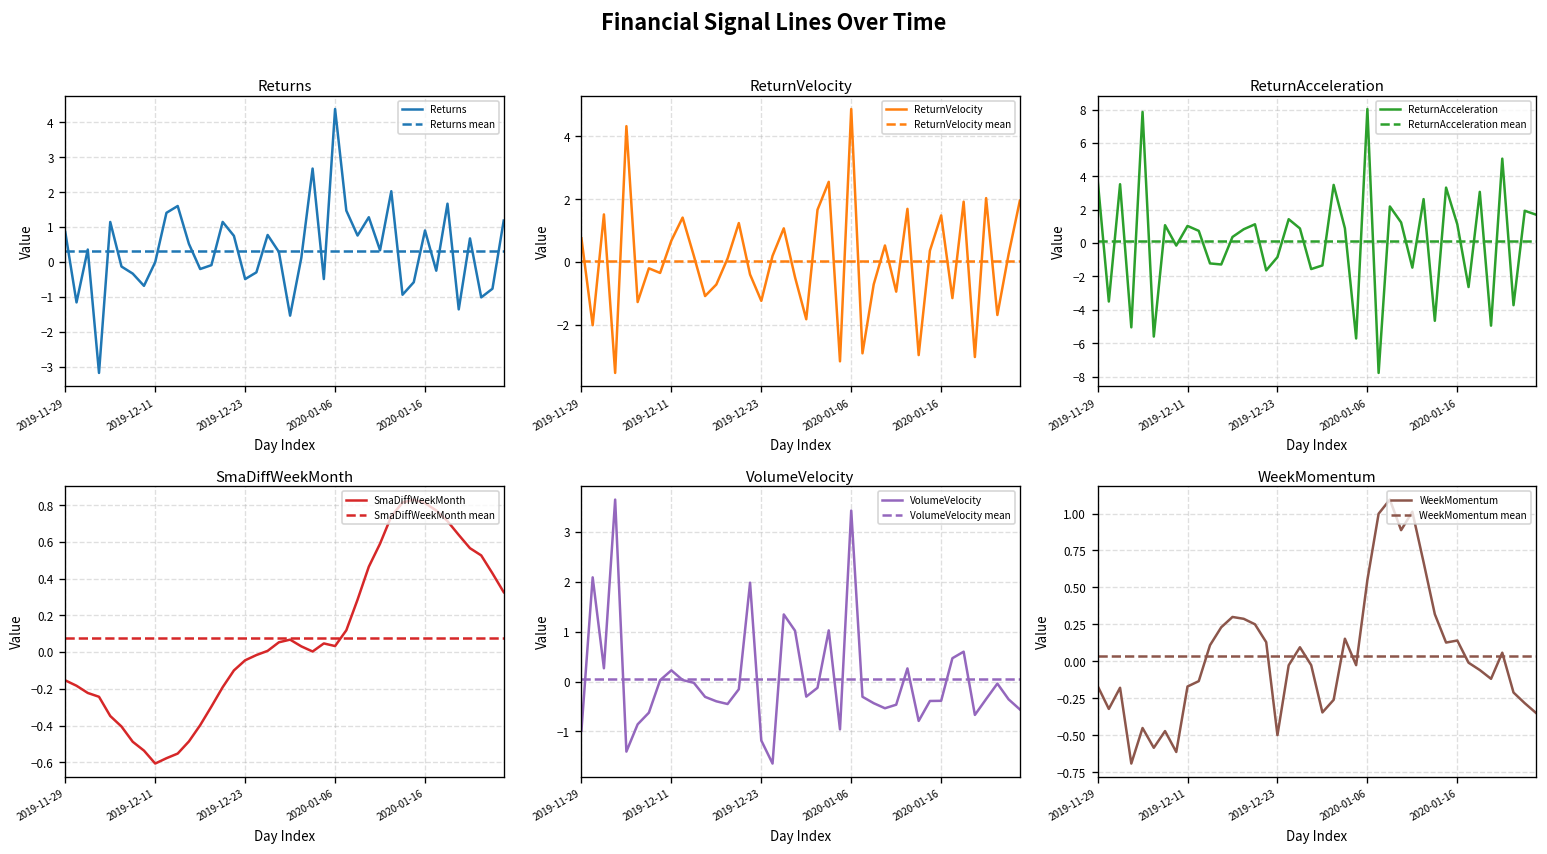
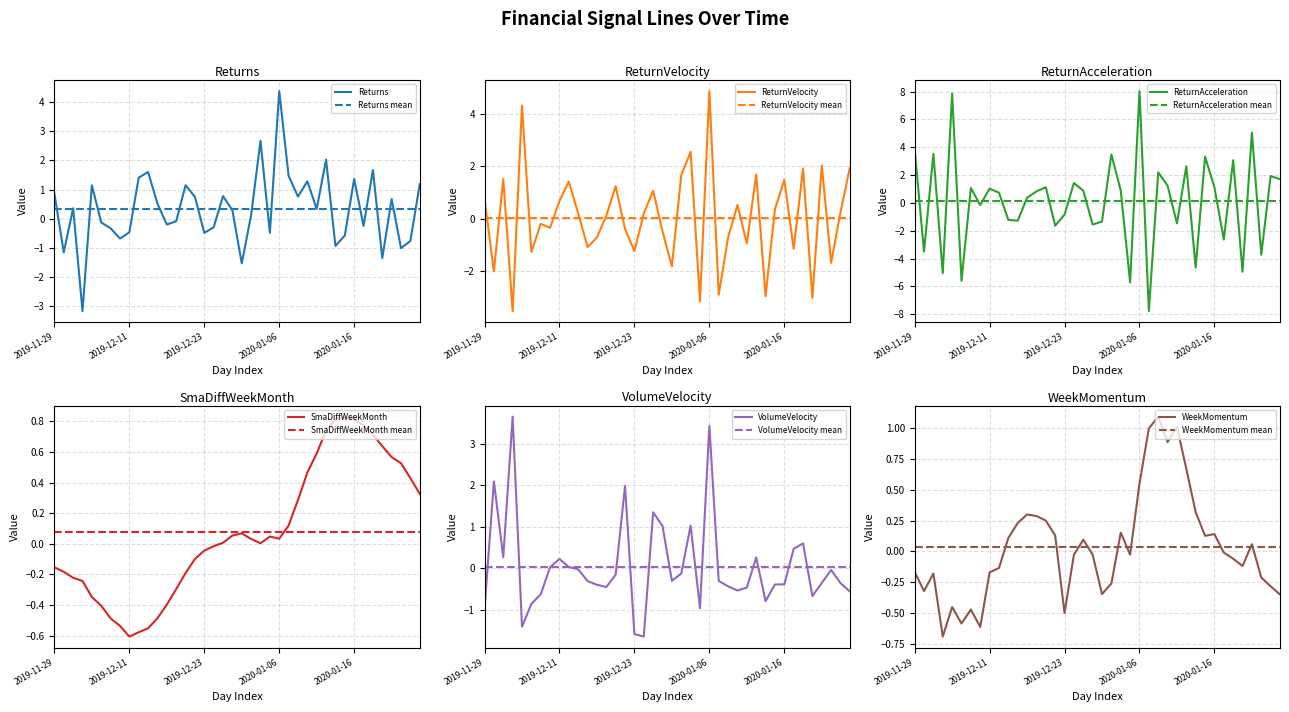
  {
    "Returns": {
      "2019-11-29": 0.9,
-     "2019-12-11": 0.0,
+     "2019-12-11": -0.5,
      "2019-12-23": -0.5,
      "2020-01-06": 4.4,
-     "2020-01-16": 0.9
+     "2020-01-16": 1.4
    },
    "ReturnVelocity": {
      "2019-11-29": 0.8,
      "2019-12-11": 0.7,
      "2019-12-23": -1.2,
      "2020-01-06": 4.9,
      "2020-01-16": 1.5
    },
    "ReturnAcceleration": {
      "2019-11-29": 3.9,
      "2019-12-11": 1.0,
      "2019-12-23": -0.8,
      "2020-01-06": 8.0,
      "2020-01-16": 1.1
    },
    "SmaDiffWeekMonth": {
      "2019-11-29": -0.15,
      "2019-12-11": -0.61,
      "2019-12-23": -0.04,
      "2020-01-06": 0.03
    },
    "VolumeVelocity": {
      "2019-11-29": -1.0,
      "2019-12-11": 0.2,
-     "2019-12-23": -1.2,
+     "2019-12-23": -1.6,
      "2020-01-06": 3.4,
      "2020-01-16": -0.4
    },
    "WeekMomentum": {
      "2019-11-29": -0.17,
      "2019-12-11": -0.17,
      "2019-12-23": -0.50,
      "2020-01-06": 0.55,
      "2020-01-16": 0.14
    }
  }
